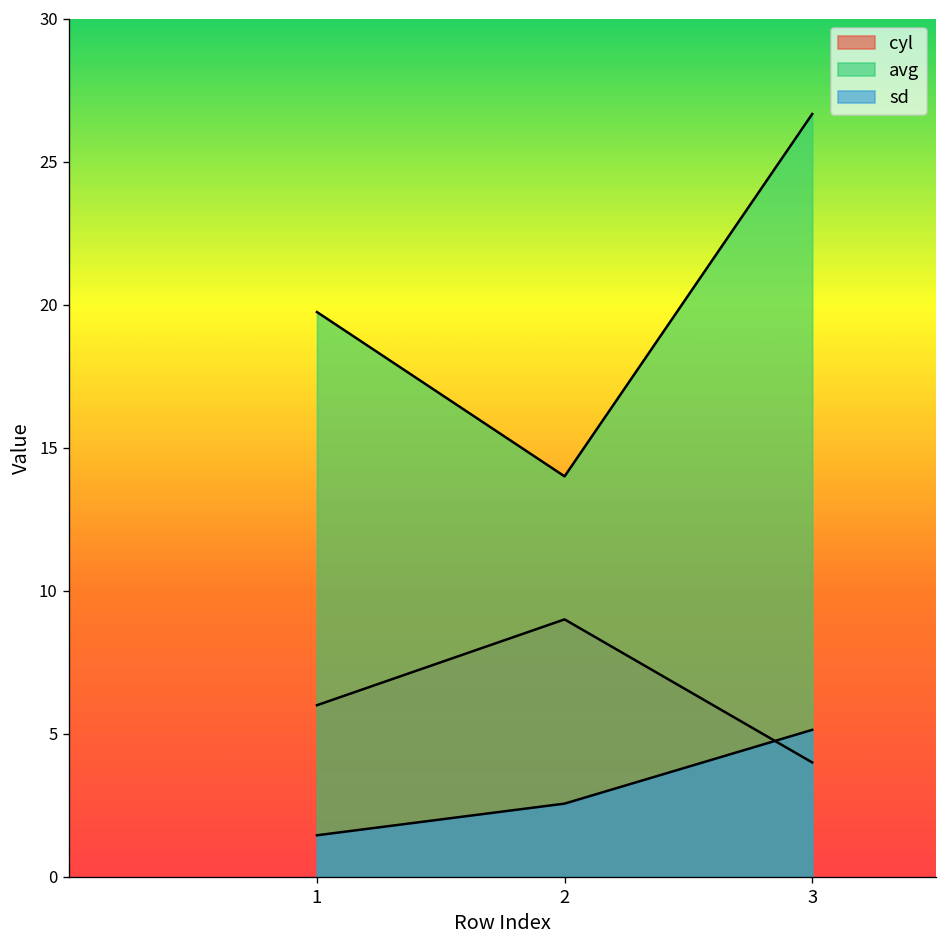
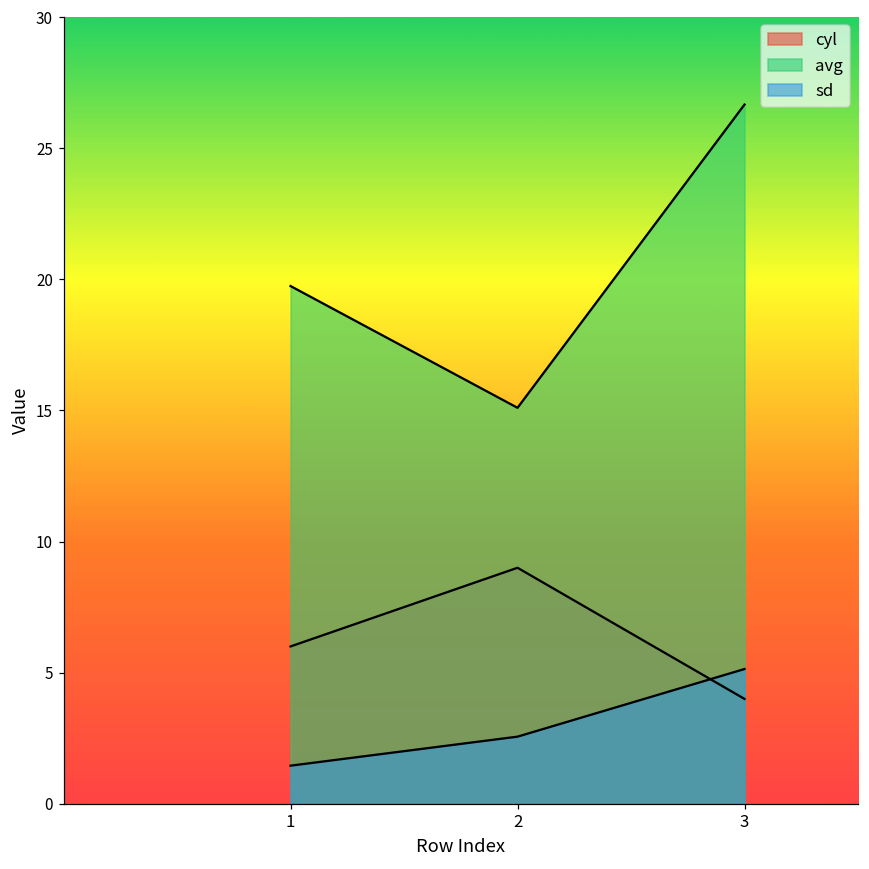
  {
    "cyl": {
      "1": 6.0,
      "2": 9.0,
      "3": 4.0
    },
    "avg": {
      "1": 19.7,
-     "2": 14.0,
+     "2": 15.1,
      "3": 26.7
    },
    "sd": {
      "1": 1.5,
      "2": 2.6,
      "3": 5.1
    }
  }
